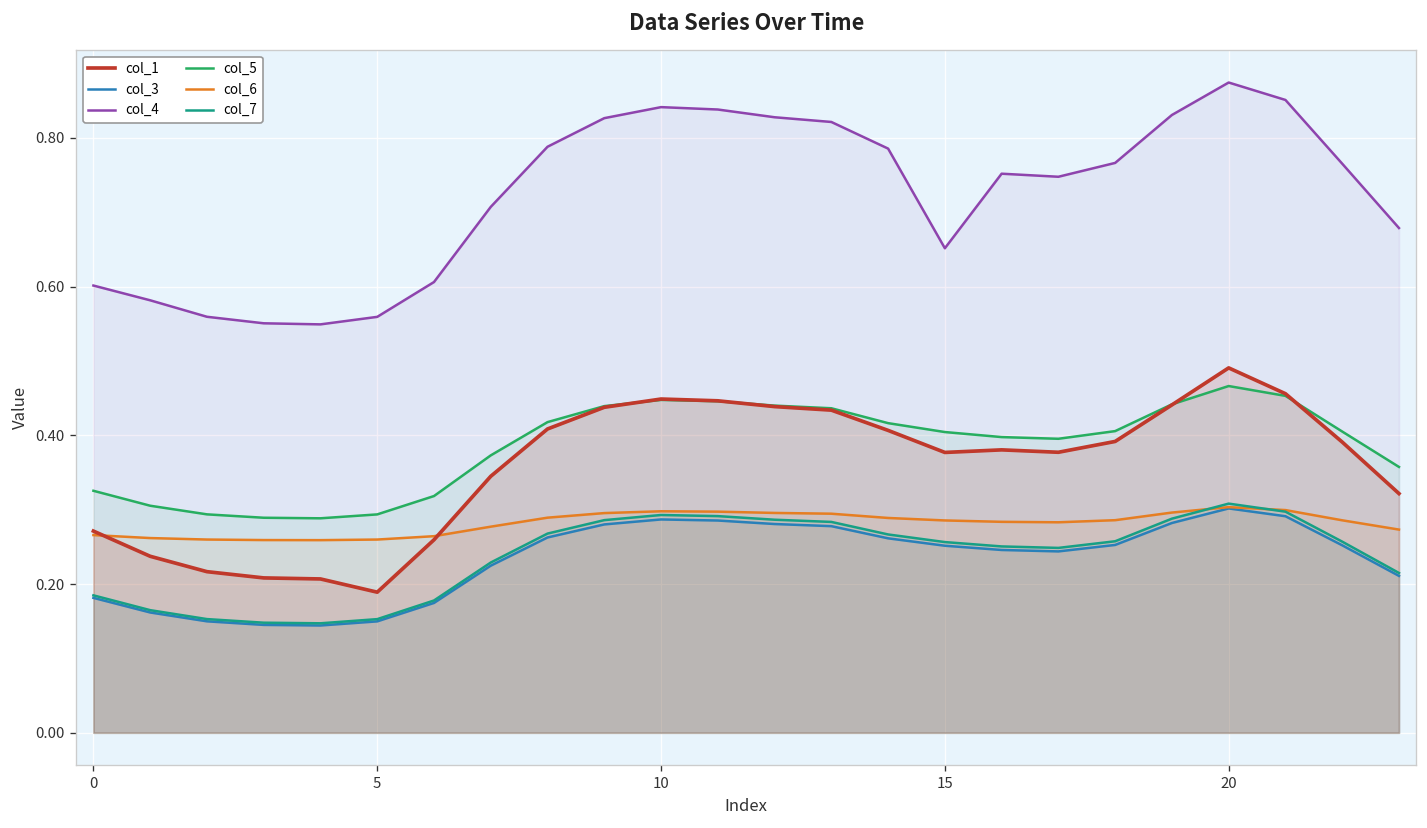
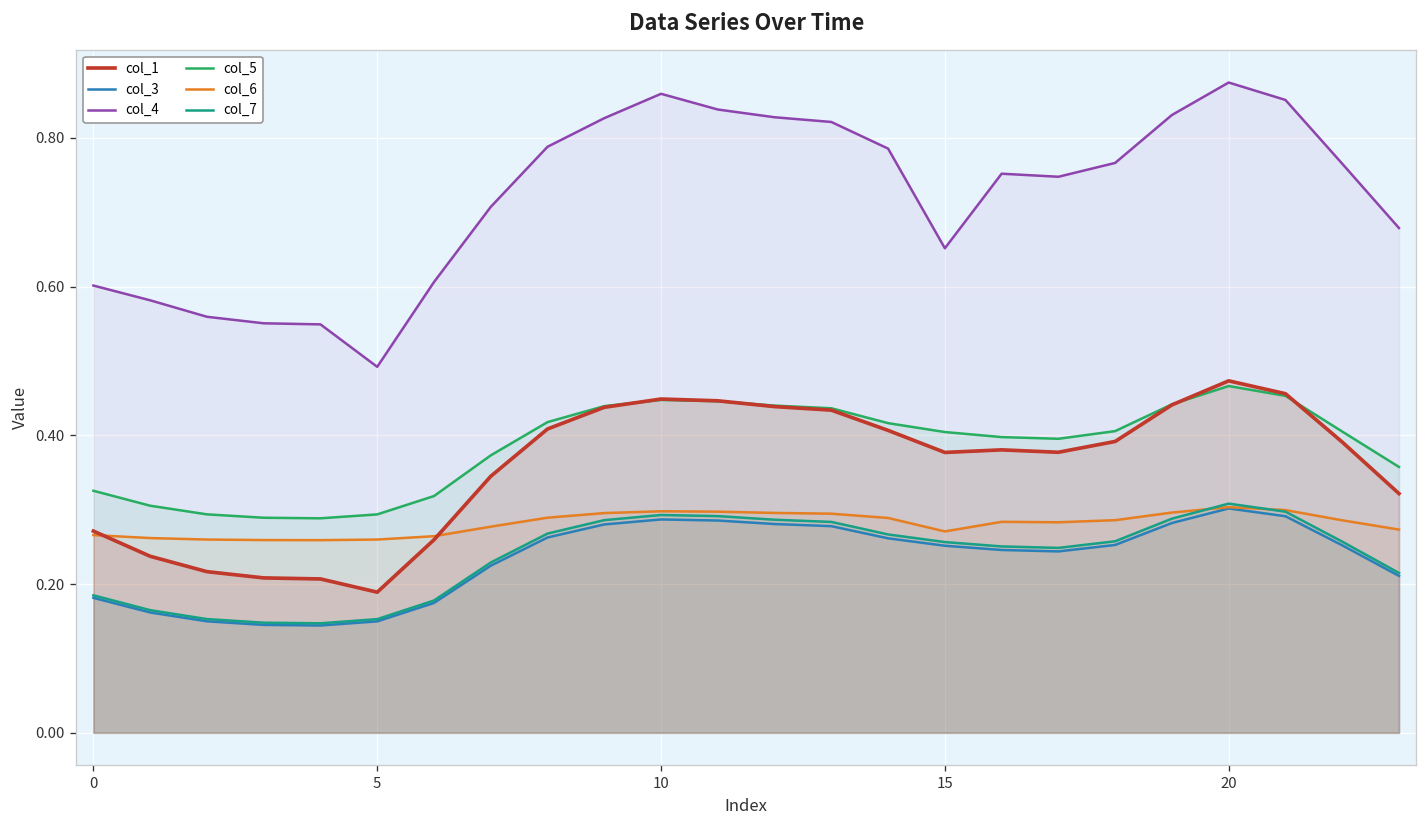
  {
    "col_1": {
      "0": 0.27,
      "5": 0.19,
      "15": 0.38,
-     "20": 0.49
+     "20": 0.47
    },
    "col_3": {
      "10": 0.29,
      "15": 0.25
    },
    "col_4": {
      "0": 0.60,
-     "5": 0.56,
-     "10": 0.84,
+     "5": 0.49,
+     "10": 0.86,
      "15": 0.65,
      "20": 0.87
    },
    "col_6": {
      "0": 0.27,
      "5": 0.26,
      "10": 0.30,
-     "15": 0.29
+     "15": 0.27
    }
  }
